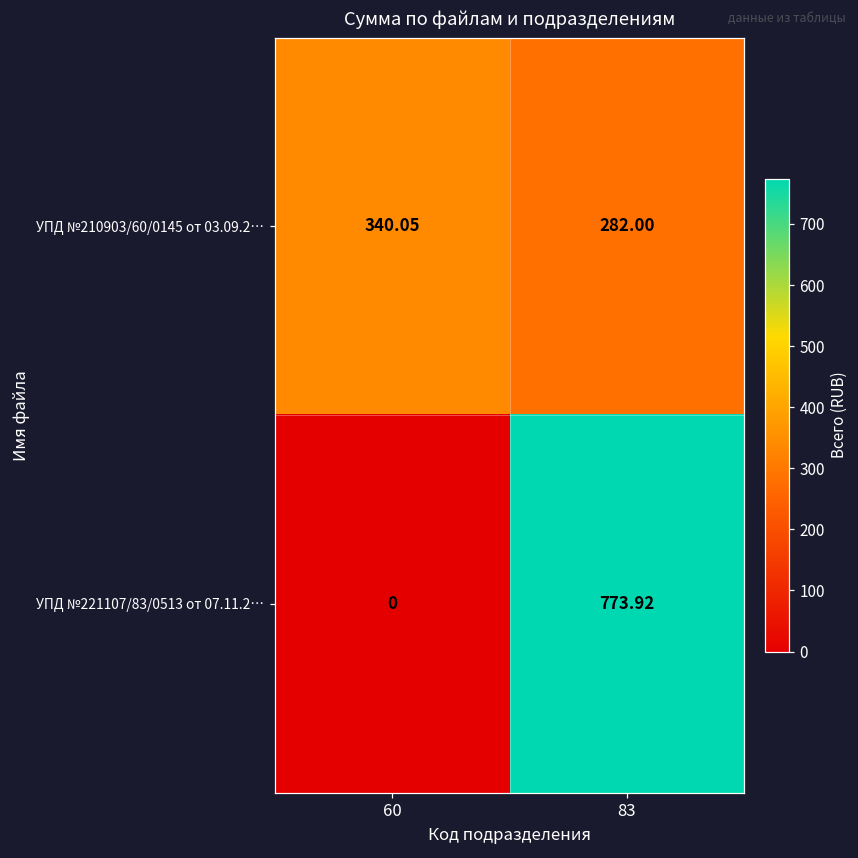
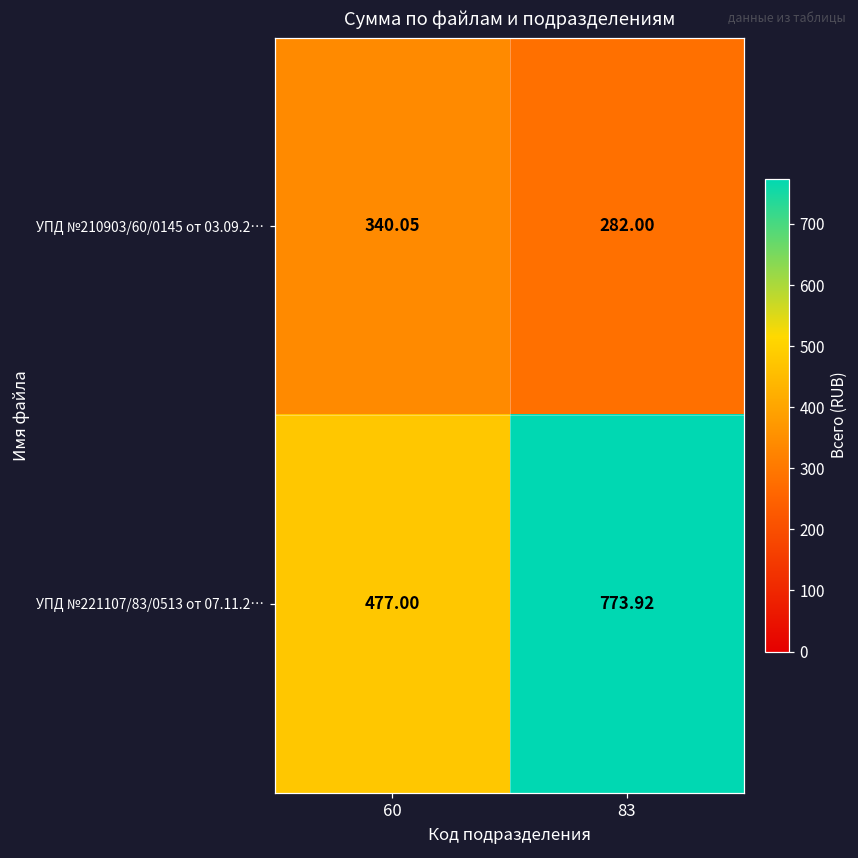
  {
    "УПД №210903/60/0145 от 03.09.2…": {
      "60": 340.05,
      "83": 282.00
    },
    "УПД №221107/83/0513 от 07.11.2…": {
-     "60": 0,
+     "60": 477.00,
      "83": 773.92
    }
  }
